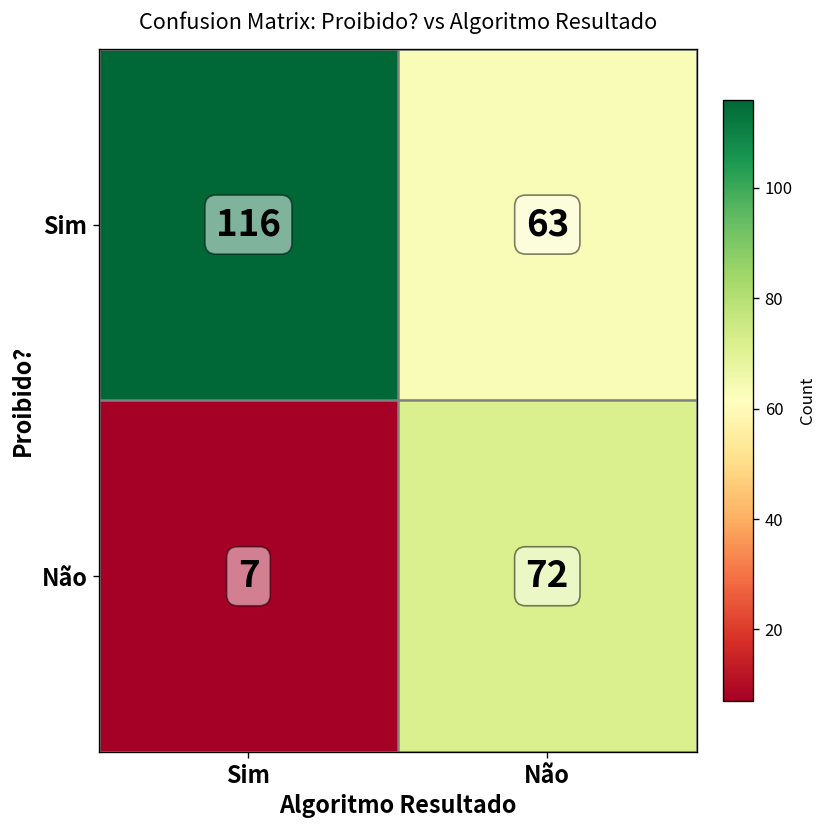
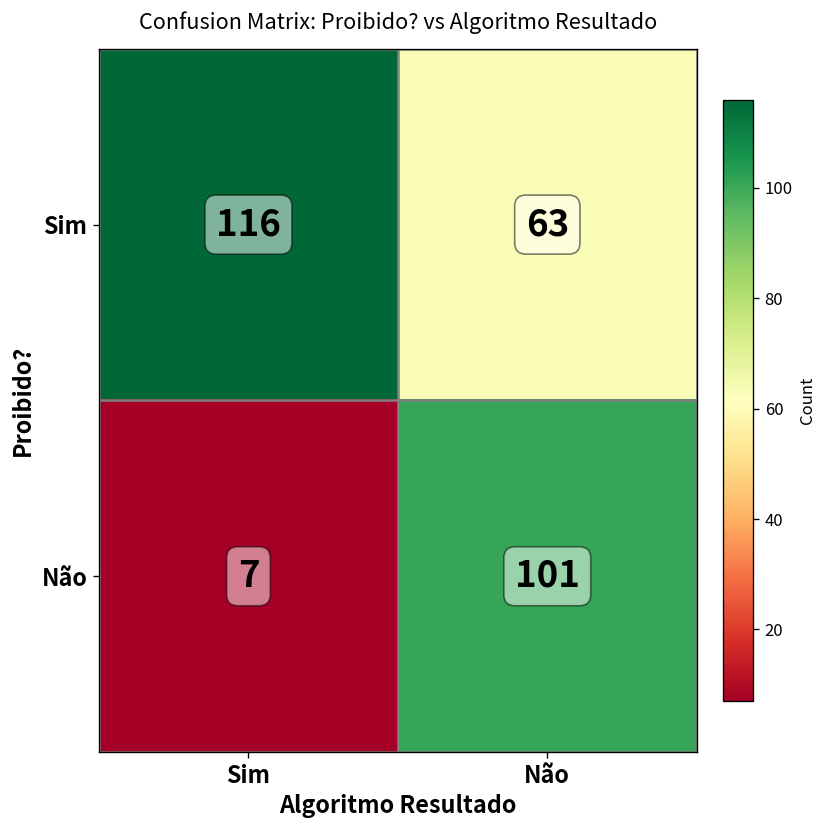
  {
    "Não": {
-     "Não": 72
+     "Não": 101
    }
  }
